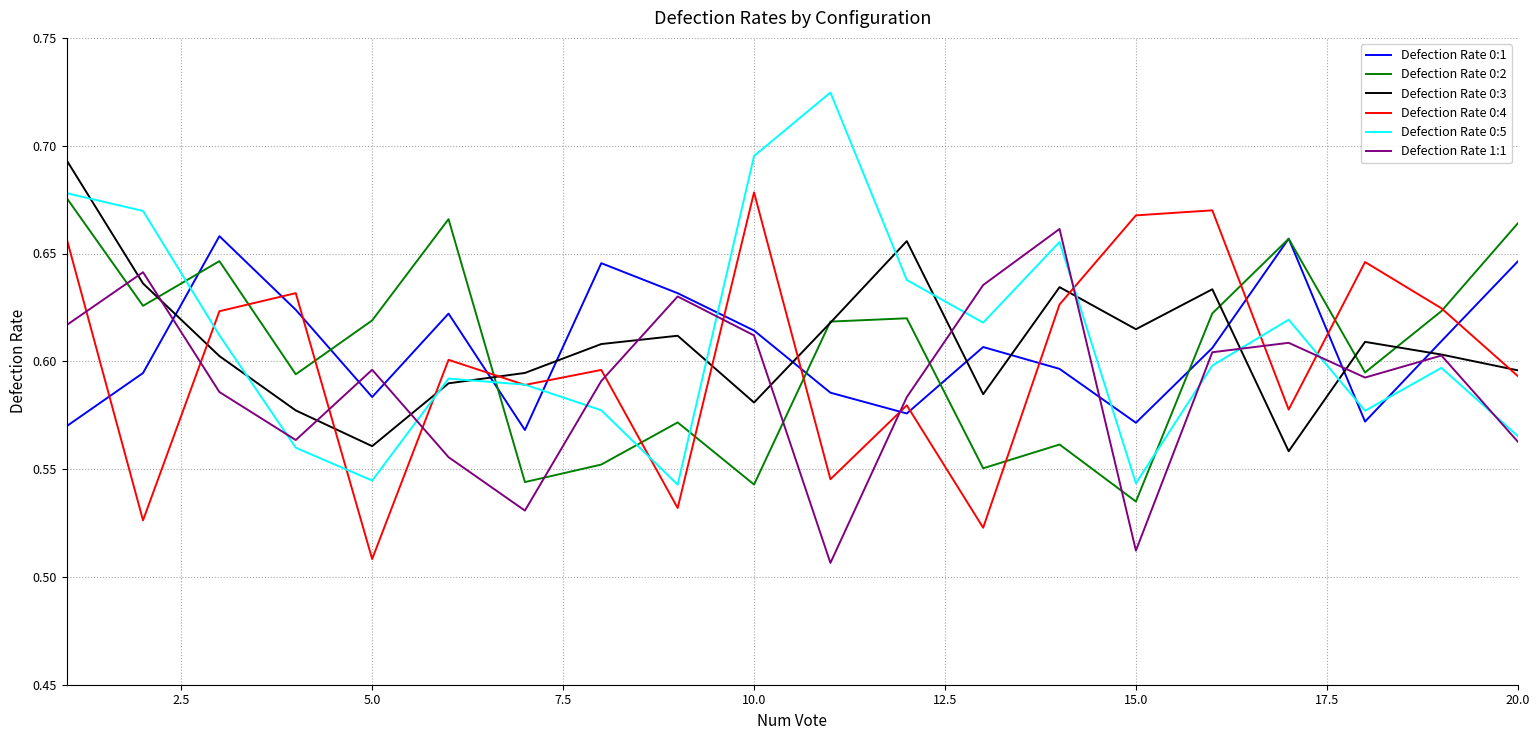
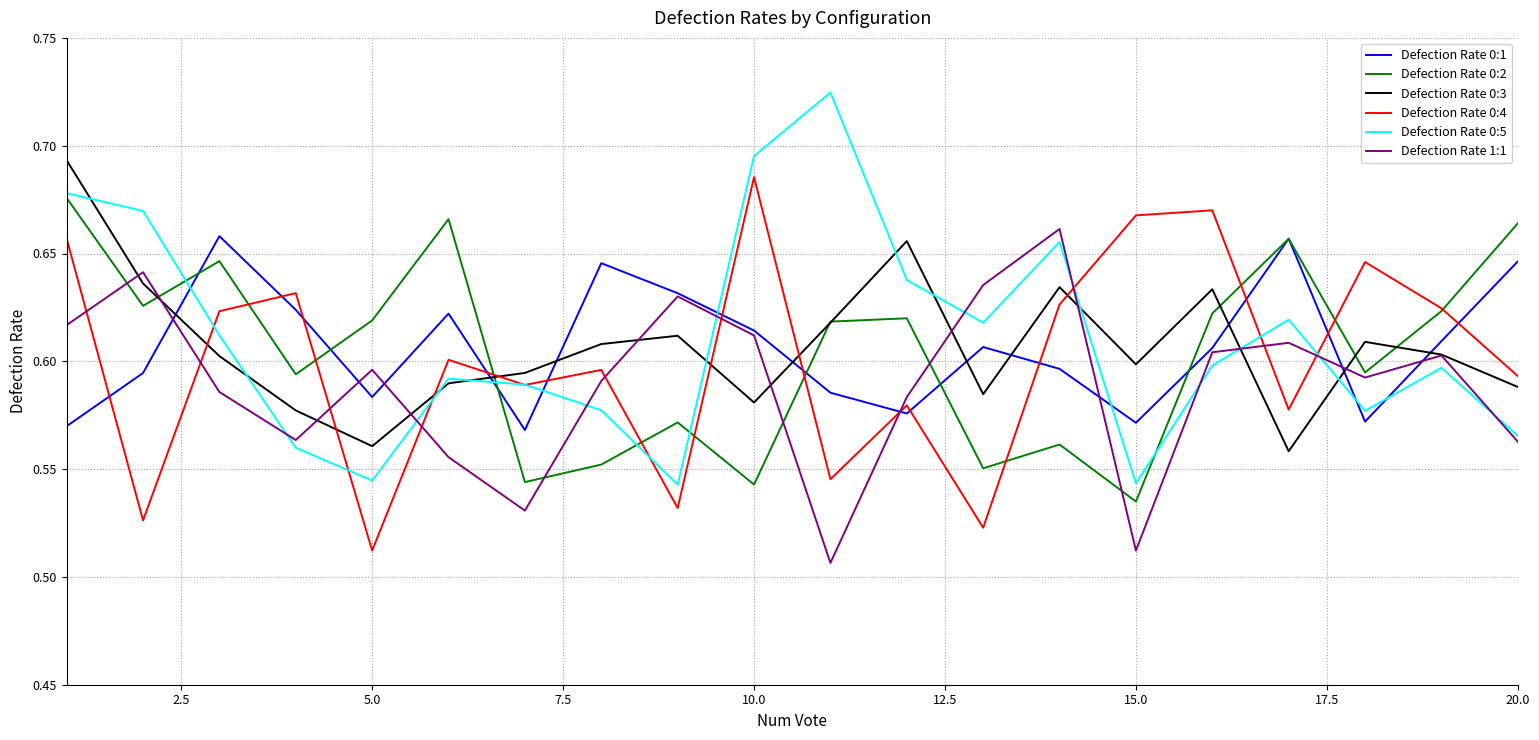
  {
    "Defection Rate 0:1": {
      "5.0": 0.583,
      "10.0": 0.614,
      "15.0": 0.571,
      "20.0": 0.646
    },
    "Defection Rate 0:2": {
      "5.0": 0.619,
      "10.0": 0.543,
      "15.0": 0.535,
      "20.0": 0.664
    },
    "Defection Rate 0:3": {
      "5.0": 0.561,
      "10.0": 0.581,
-     "15.0": 0.615,
-     "20.0": 0.596
+     "15.0": 0.599,
+     "20.0": 0.588
    },
    "Defection Rate 0:4": {
-     "5.0": 0.508,
-     "10.0": 0.678,
+     "5.0": 0.512,
+     "10.0": 0.685,
      "15.0": 0.668,
      "20.0": 0.593
    },
    "Defection Rate 0:5": {
      "5.0": 0.545,
      "10.0": 0.695,
      "15.0": 0.543,
      "20.0": 0.565
    },
    "Defection Rate 1:1": {
      "5.0": 0.596,
      "10.0": 0.612,
      "15.0": 0.512,
      "20.0": 0.563
    }
  }
